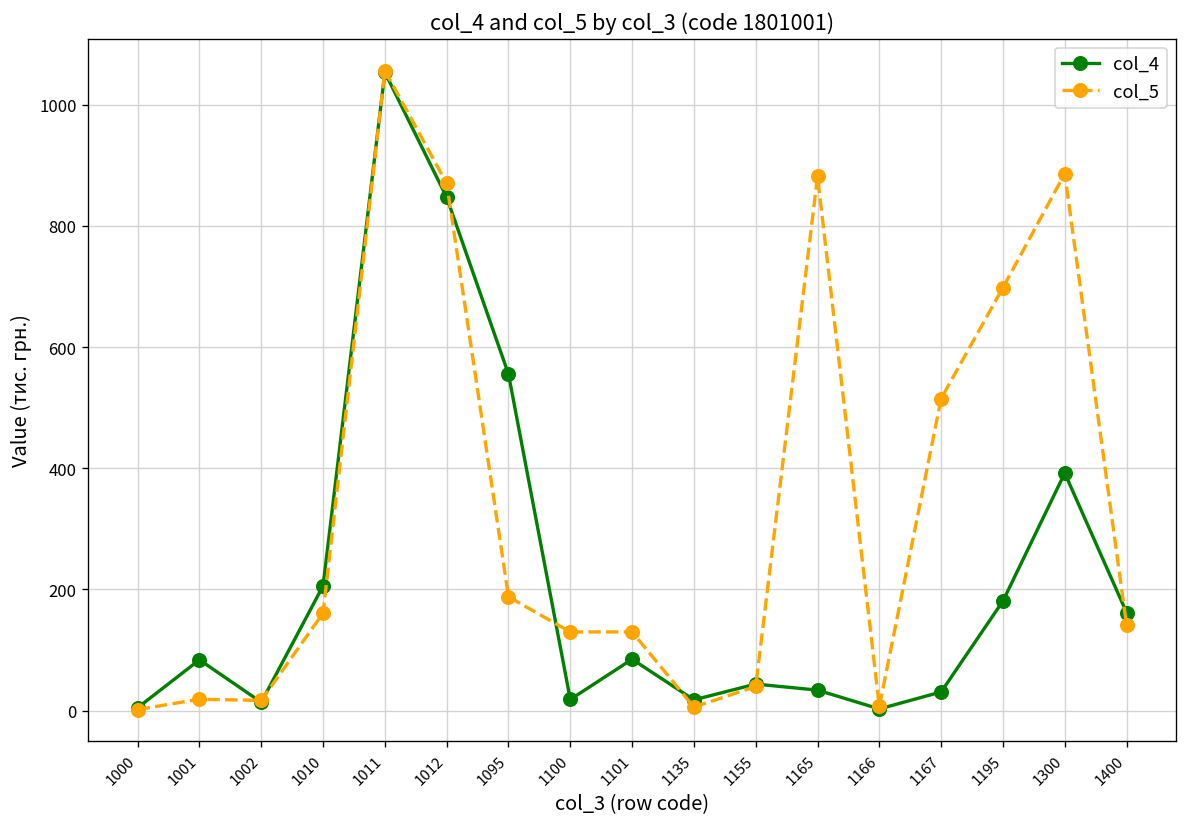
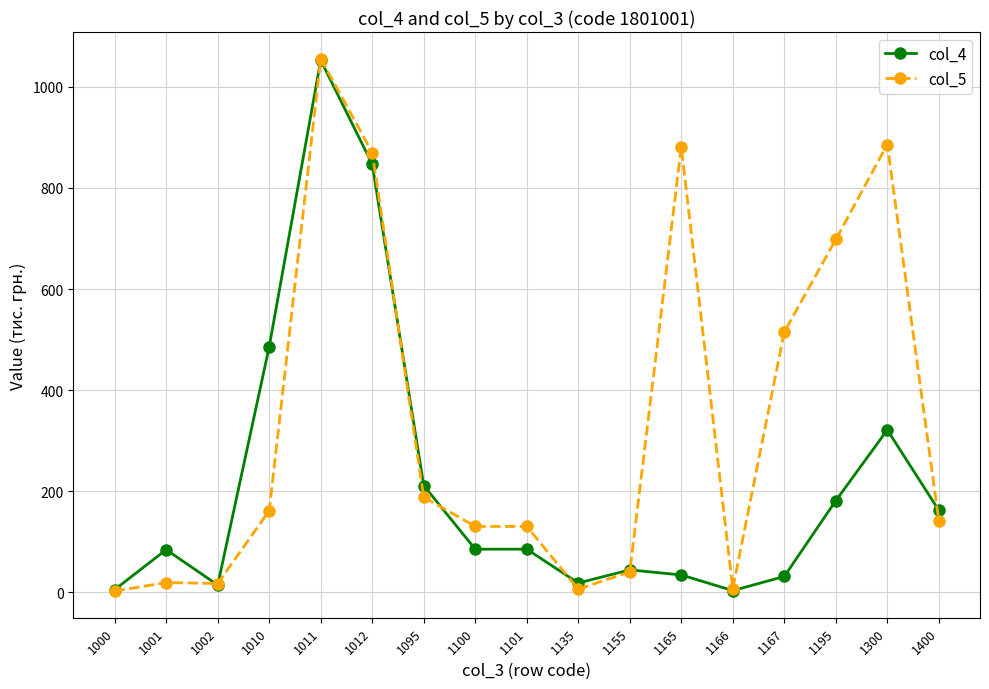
  {
    "col_4": {
      "1001": 80,
-     "1010": 210,
+     "1010": 490,
      "1012": 850,
-     "1095": 560,
-     "1100": 20,
+     "1095": 210,
+     "1100": 90,
      "1101": 90,
      "1135": 20,
      "1165": 30,
      "1167": 30,
      "1195": 180,
-     "1300": 390,
+     "1300": 320,
      "1400": 160
    },
    "col_5": {
      "1001": 20,
      "1010": 160,
      "1012": 870,
      "1095": 190,
      "1100": 130,
      "1101": 130,
      "1135": 10,
      "1165": 880,
      "1167": 520,
      "1195": 700,
      "1300": 890,
      "1400": 140
    }
  }
